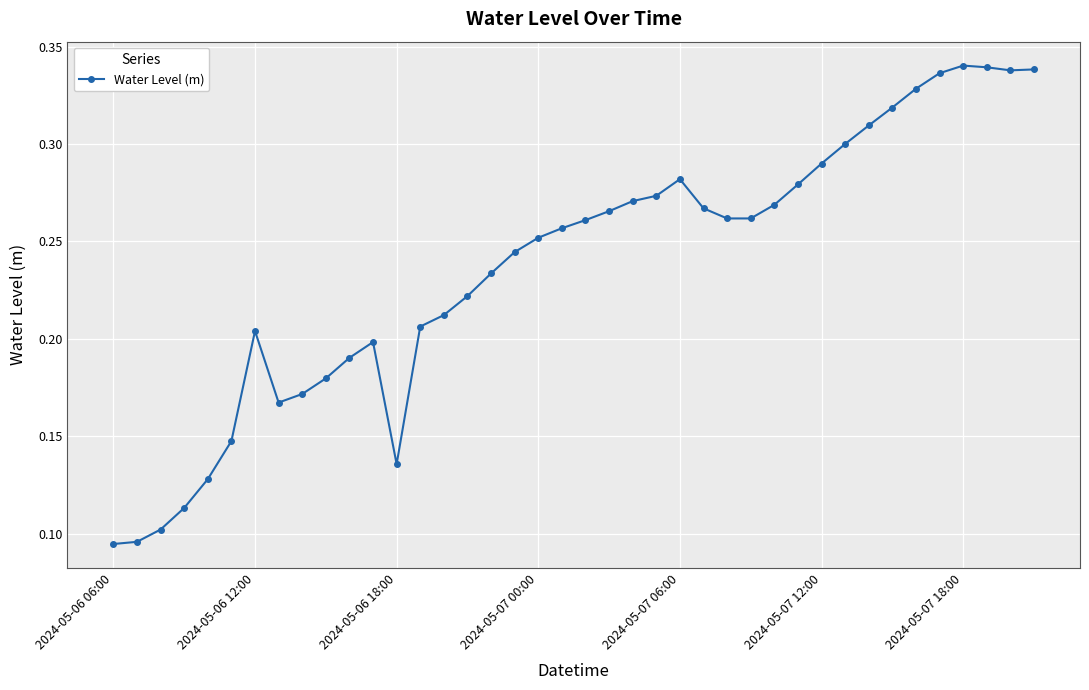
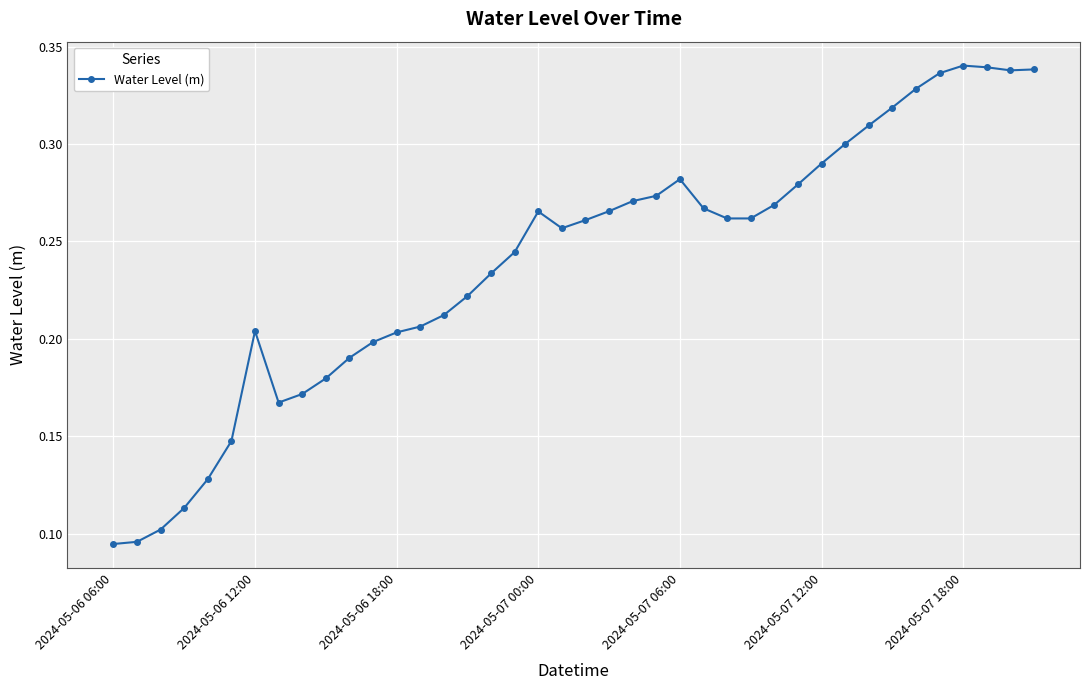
  {
    "2024-05-06 06:00": 0.095,
    "2024-05-06 12:00": 0.204,
-   "2024-05-06 18:00": 0.136,
-   "2024-05-07 00:00": 0.252,
+   "2024-05-06 18:00": 0.203,
+   "2024-05-07 00:00": 0.265,
    "2024-05-07 06:00": 0.282,
    "2024-05-07 12:00": 0.290,
    "2024-05-07 18:00": 0.340
  }
